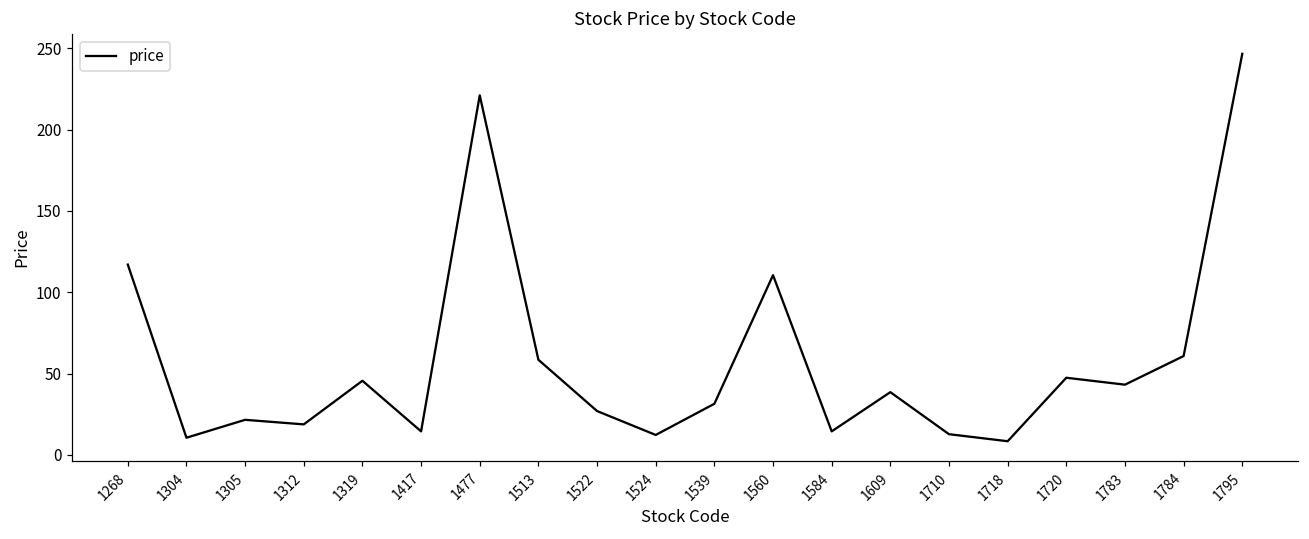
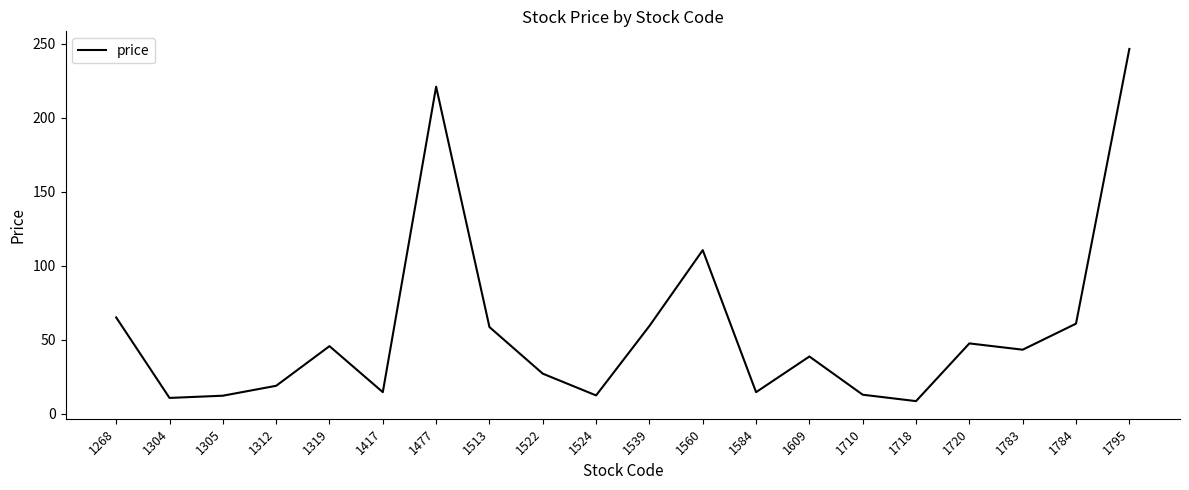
  {
-   "1268": 117,
+   "1268": 65,
    "1304": 11,
-   "1305": 22,
+   "1305": 12,
    "1312": 19,
    "1319": 46,
    "1417": 15,
    "1477": 221,
    "1513": 59,
    "1522": 27,
    "1524": 12,
-   "1539": 31,
+   "1539": 59,
    "1560": 111,
    "1584": 15,
    "1609": 39,
    "1710": 13,
    "1718": 8,
    "1720": 47,
    "1783": 43,
    "1784": 61,
    "1795": 247
  }
